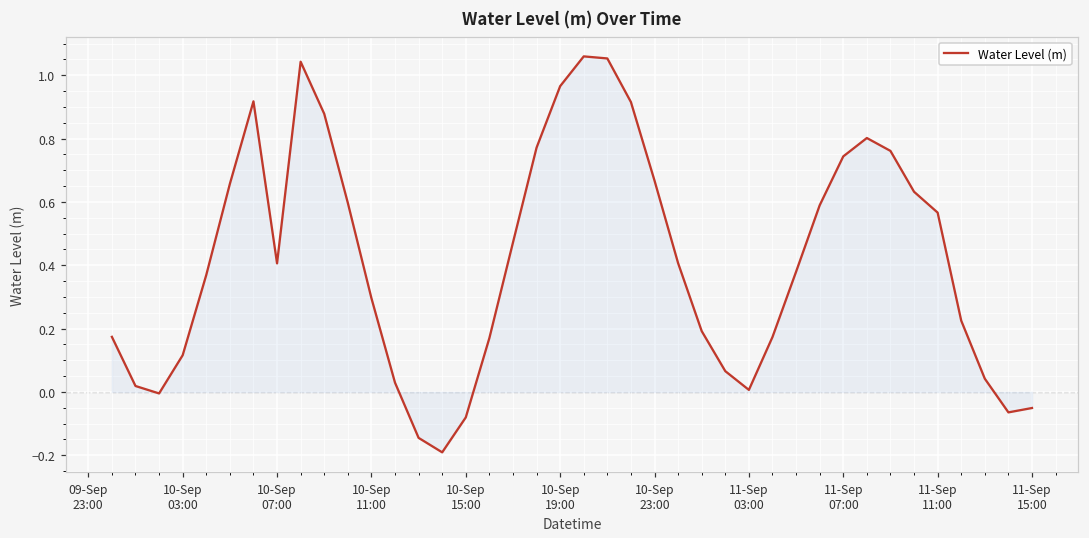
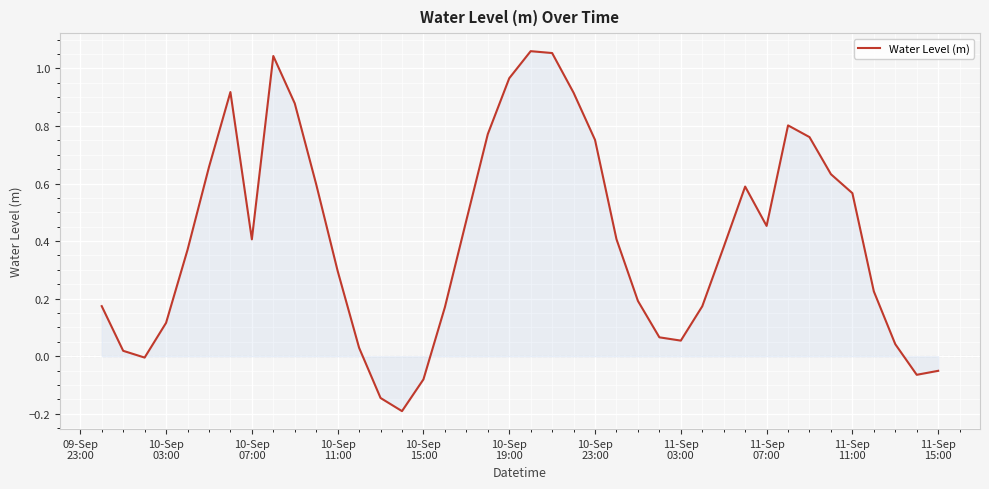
  {
    "Water Level (m)": {
      "10-Sep 15:00": -0.08,
-     "10-Sep 23:00": 0.67,
-     "11-Sep 03:00": 0.01,
-     "11-Sep 07:00": 0.74,
+     "10-Sep 23:00": 0.75,
+     "11-Sep 03:00": 0.05,
+     "11-Sep 07:00": 0.45,
      "11-Sep 15:00": -0.05
    }
  }
